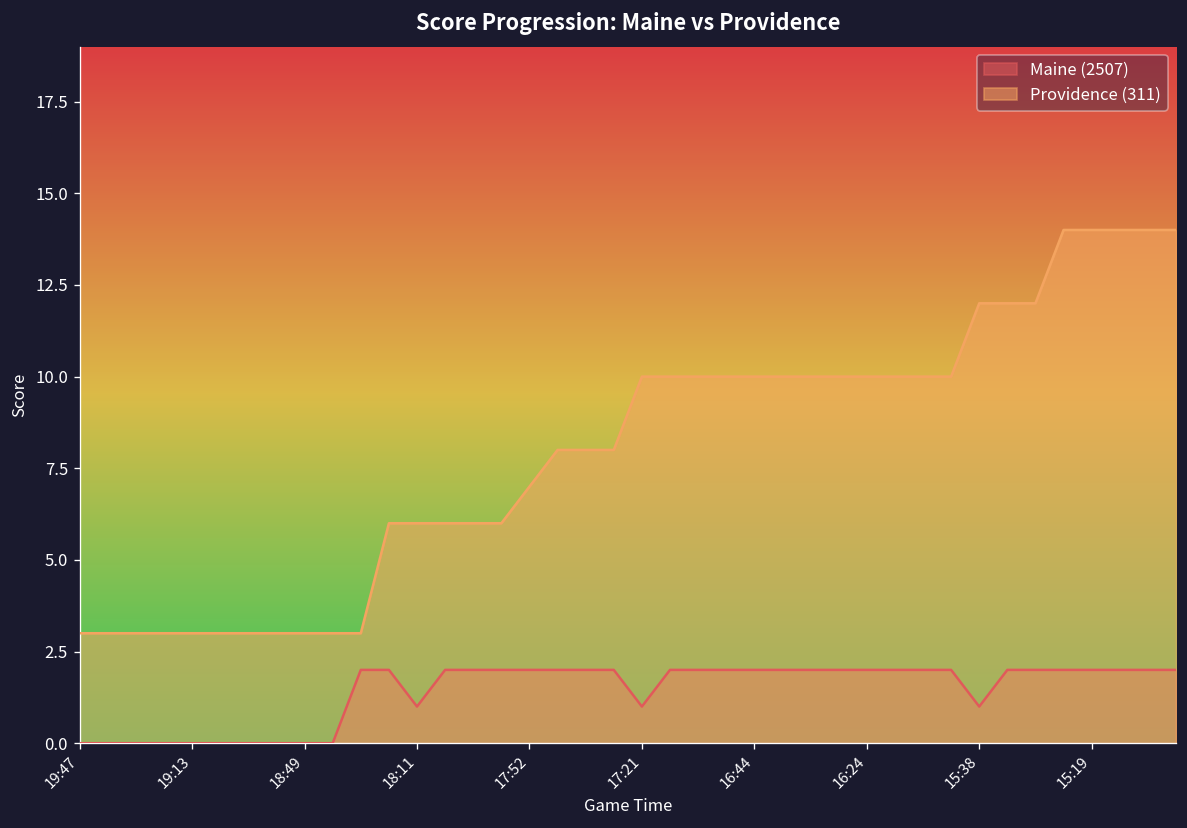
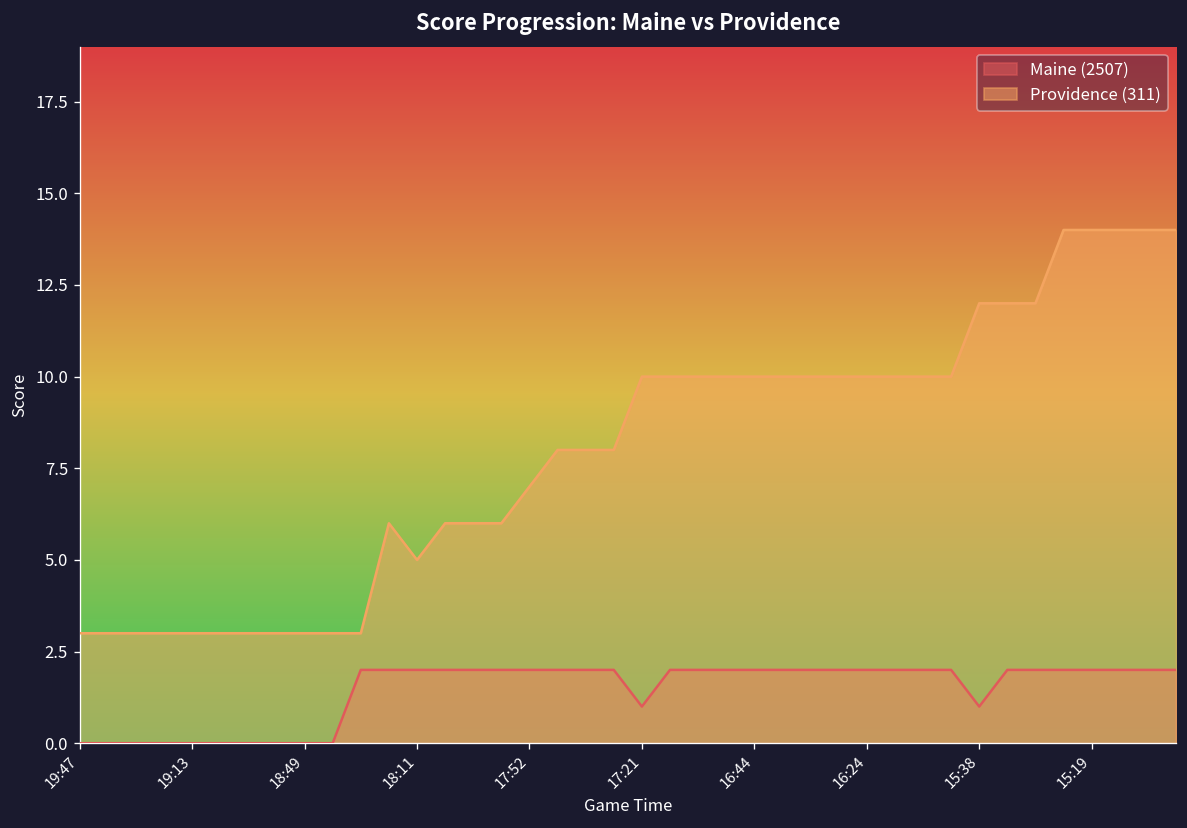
  {
    "Maine (2507)": {
      "19:47": 0,
-     "18:11": 1,
+     "18:11": 2,
      "17:21": 1,
      "15:38": 1
    },
    "Providence (311)": {
      "19:47": 3,
-     "18:11": 6,
+     "18:11": 5,
      "17:21": 10,
      "15:38": 12
    }
  }
